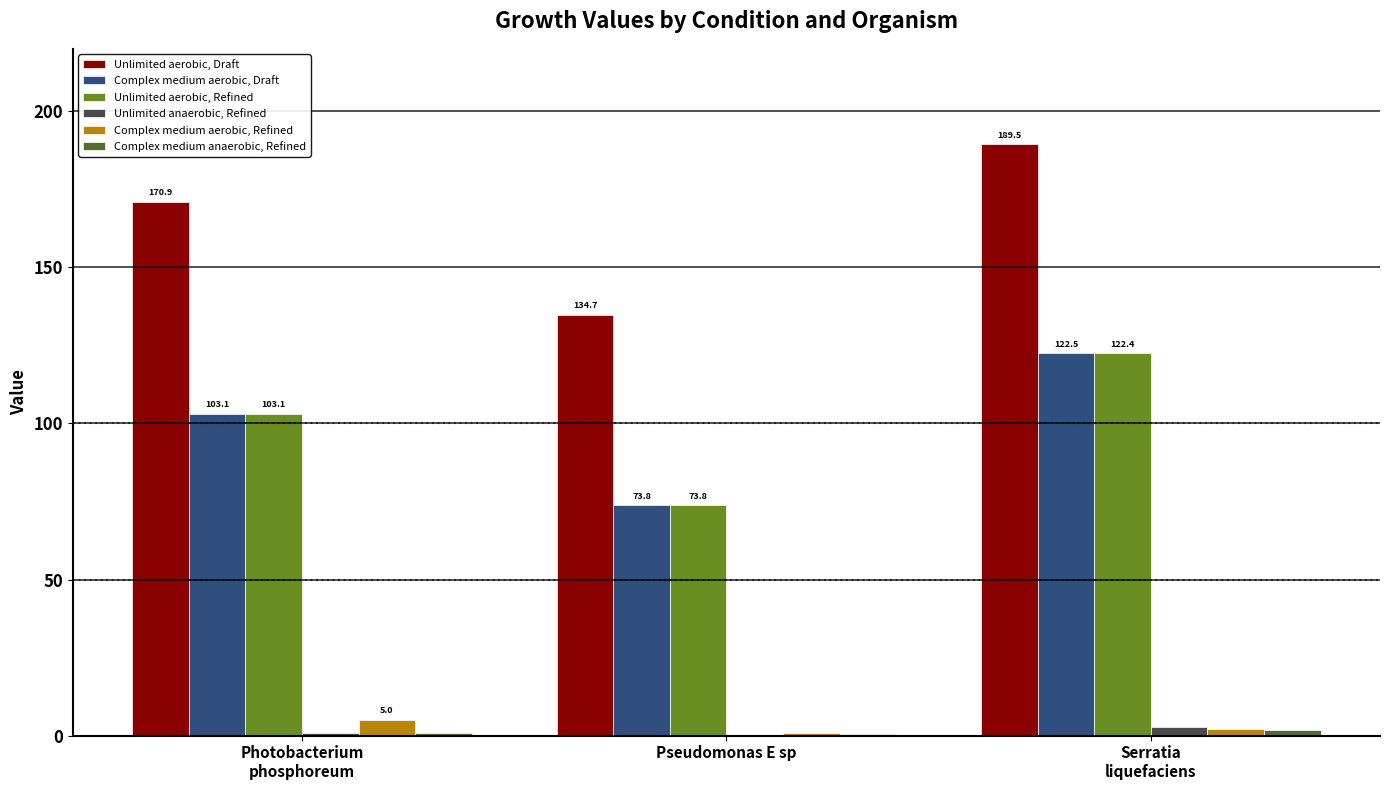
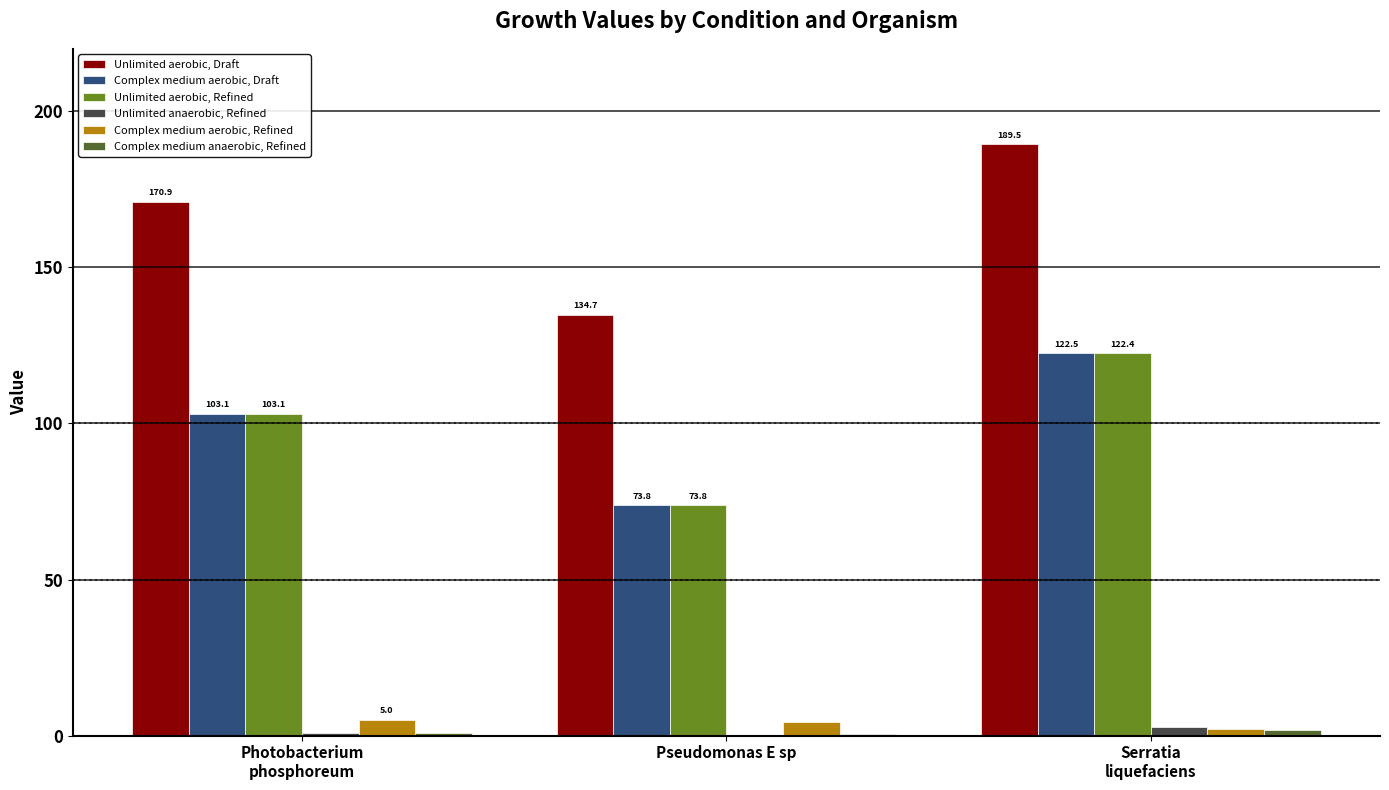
  {
    "Unlimited aerobic, Draft": {
      "Photobacterium phosphoreum": 170.9,
      "Pseudomonas E sp": 134.7,
      "Serratia liquefaciens": 189.5
    },
    "Complex medium aerobic, Refined": {
-     "Pseudomonas E sp": 1,
+     "Pseudomonas E sp": 4,
      "Serratia liquefaciens": 2
    }
  }
